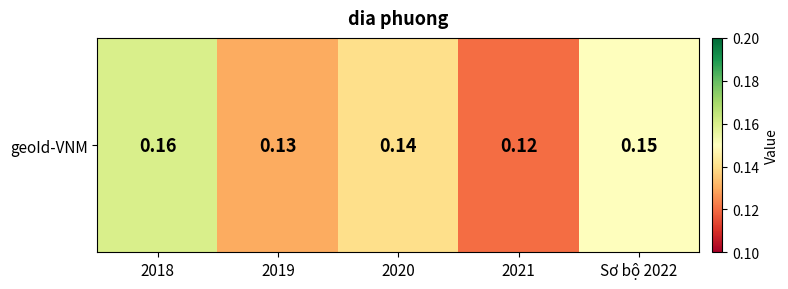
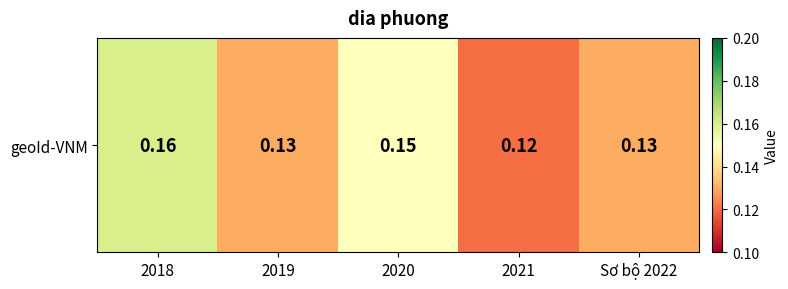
  {
    "geoId-VNM": {
      "2018": 0.16,
      "2019": 0.13,
-     "2020": 0.14,
+     "2020": 0.15,
      "2021": 0.12,
-     "Sơ bộ 2022": 0.15
+     "Sơ bộ 2022": 0.13
    }
  }
